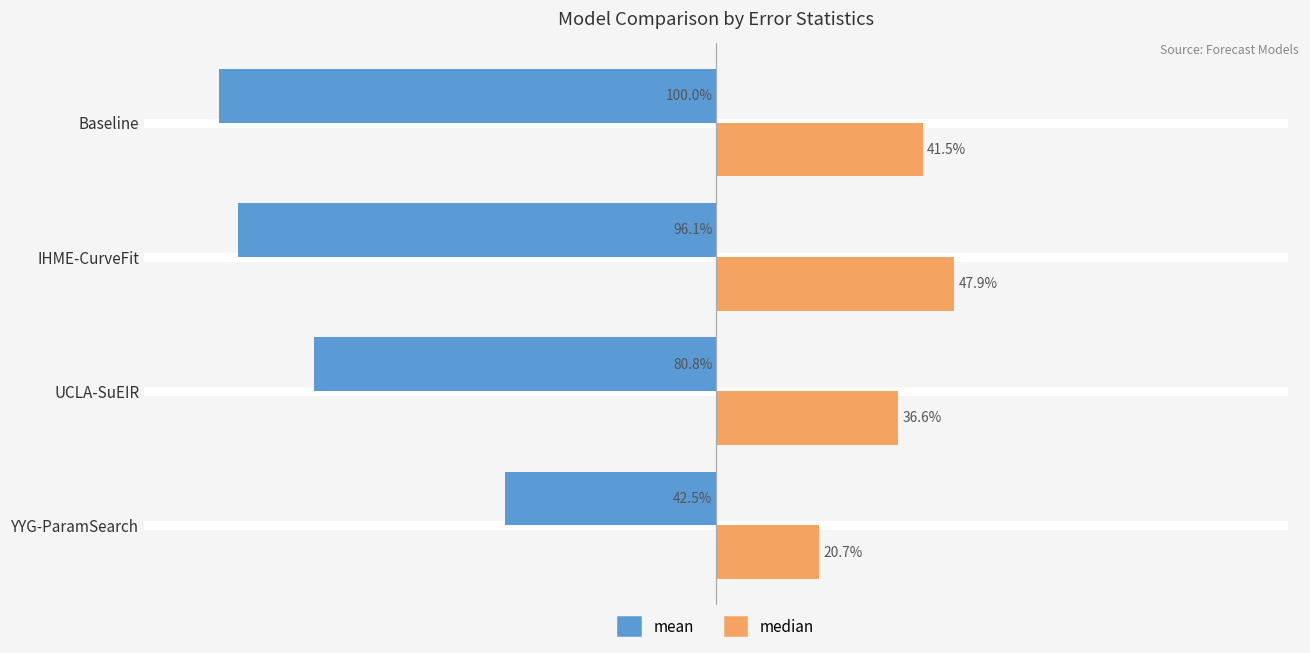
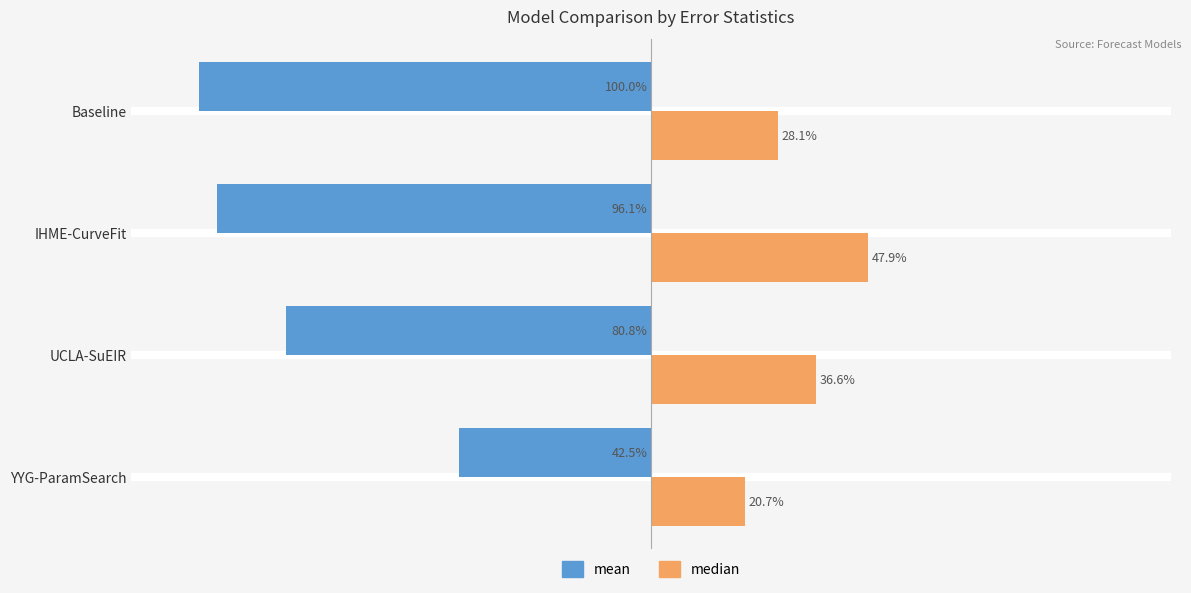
  {
    "median": {
-     "Baseline": "41.5%",
+     "Baseline": "28.1%",
      "IHME-CurveFit": "47.9%",
      "UCLA-SuEIR": "36.6%",
      "YYG-ParamSearch": "20.7%"
    }
  }
